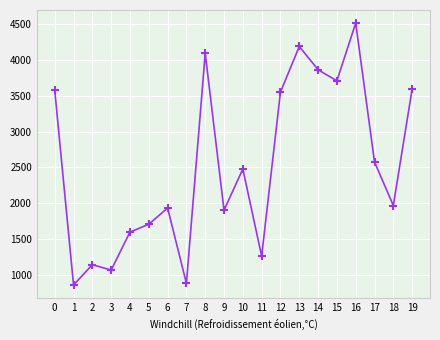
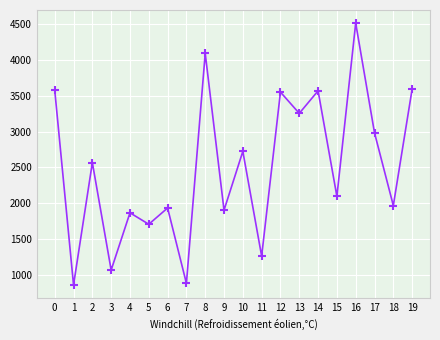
  {
    "0": 3600,
    "1": 900,
-   "2": 1100,
+   "2": 2600,
    "3": 1100,
-   "4": 1600,
+   "4": 1900,
    "5": 1700,
    "6": 1900,
    "7": 900,
    "8": 4100,
    "9": 1900,
-   "10": 2500,
+   "10": 2700,
    "11": 1300,
    "12": 3600,
-   "13": 4200,
-   "14": 3900,
-   "15": 3700,
+   "13": 3300,
+   "14": 3600,
+   "15": 2100,
    "16": 4500,
-   "17": 2600,
+   "17": 3000,
    "18": 2000,
    "19": 3600
  }
